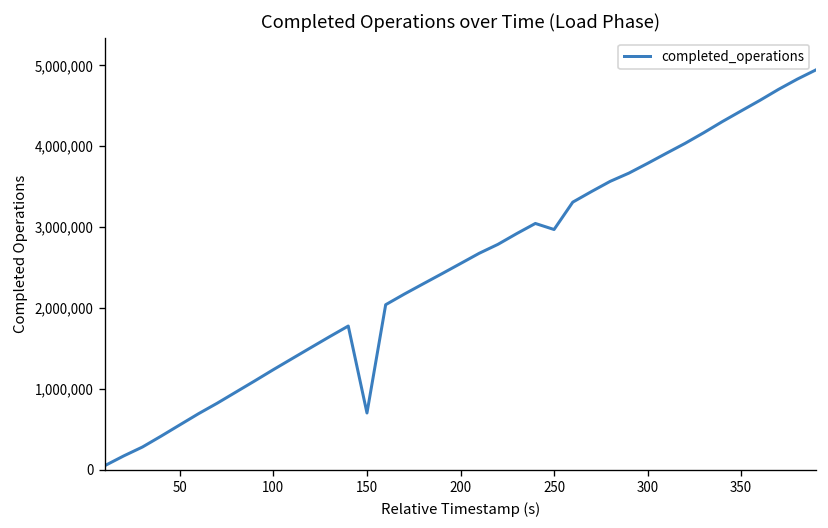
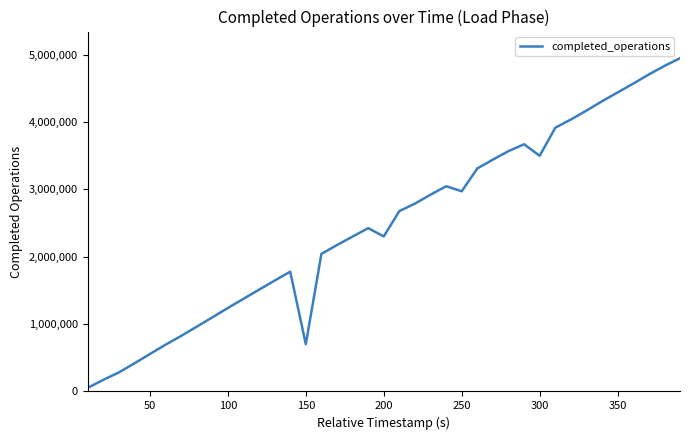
  {
    "50": "600,000",
    "100": "1,200,000",
    "150": "700,000",
-   "200": "2,600,000",
+   "200": "2,300,000",
    "250": "3,000,000",
-   "300": "3,800,000",
+   "300": "3,500,000",
    "350": "4,400,000"
  }
